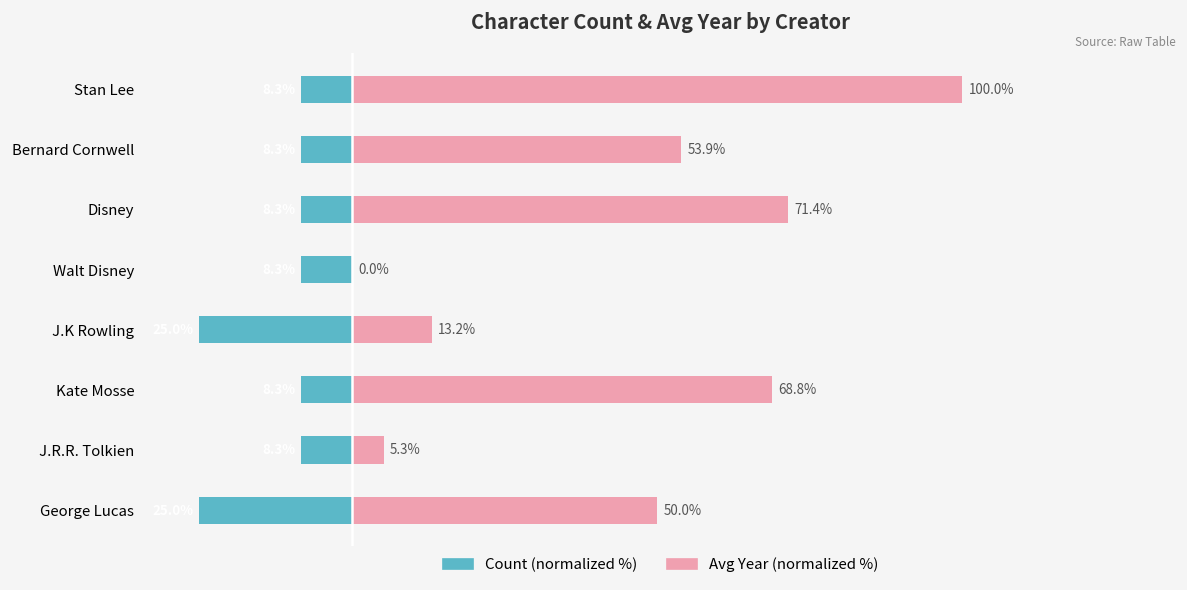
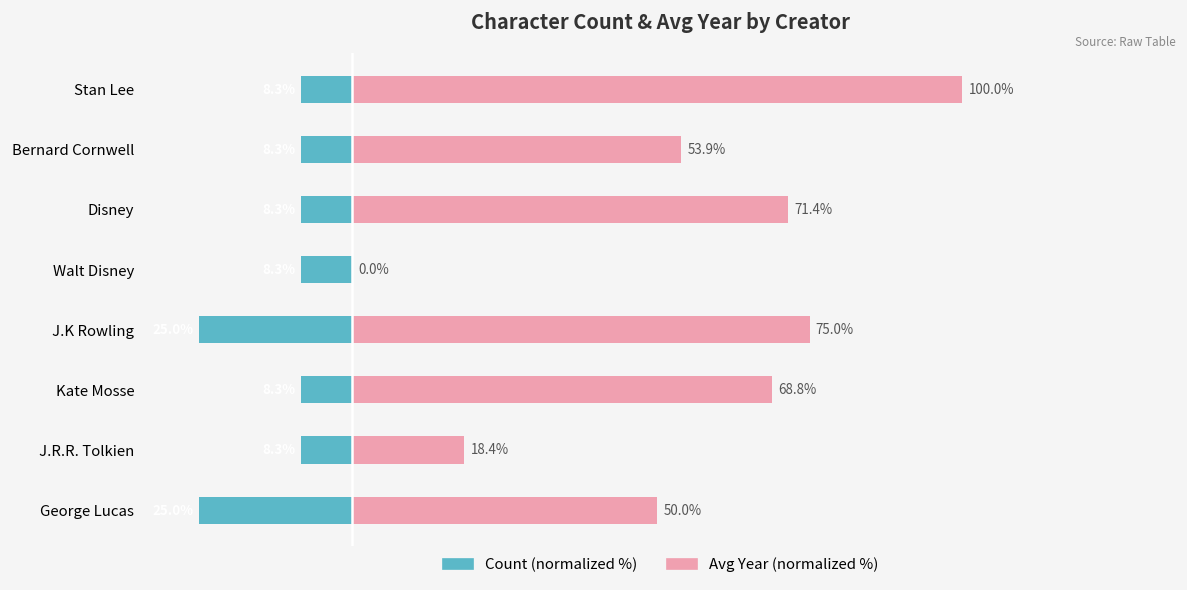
  {
    "Avg Year (normalized %)": {
      "Stan Lee": "100.0%",
      "Bernard Cornwell": "53.9%",
      "Disney": "71.4%",
      "Walt Disney": "0.0%",
-     "J.K Rowling": "13.2%",
+     "J.K Rowling": "75.0%",
      "Kate Mosse": "68.8%",
-     "J.R.R. Tolkien": "5.3%",
+     "J.R.R. Tolkien": "18.4%",
      "George Lucas": "50.0%"
    }
  }
